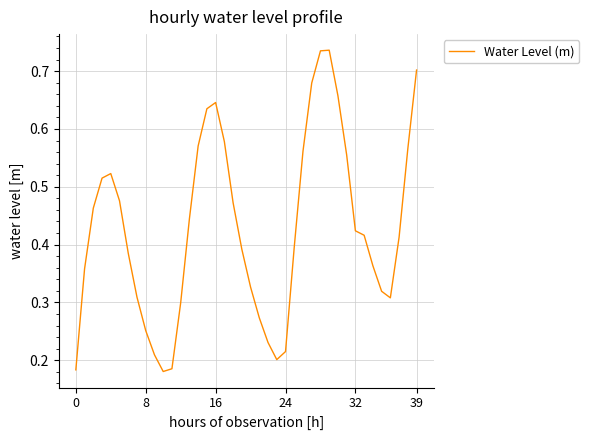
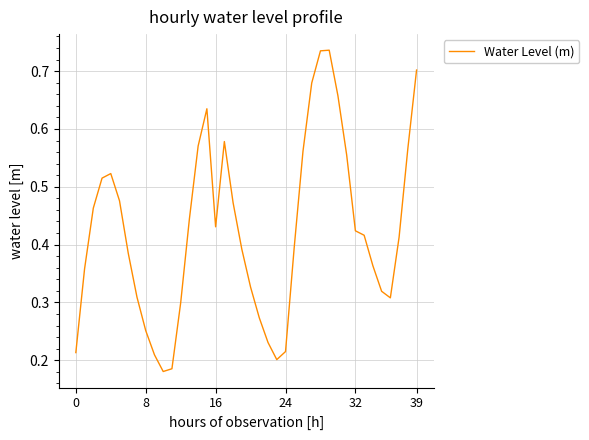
  {
-   "0": 0.18,
+   "0": 0.21,
    "8": 0.25,
-   "16": 0.65,
+   "16": 0.43,
    "24": 0.22,
    "32": 0.42,
    "39": 0.70
  }
